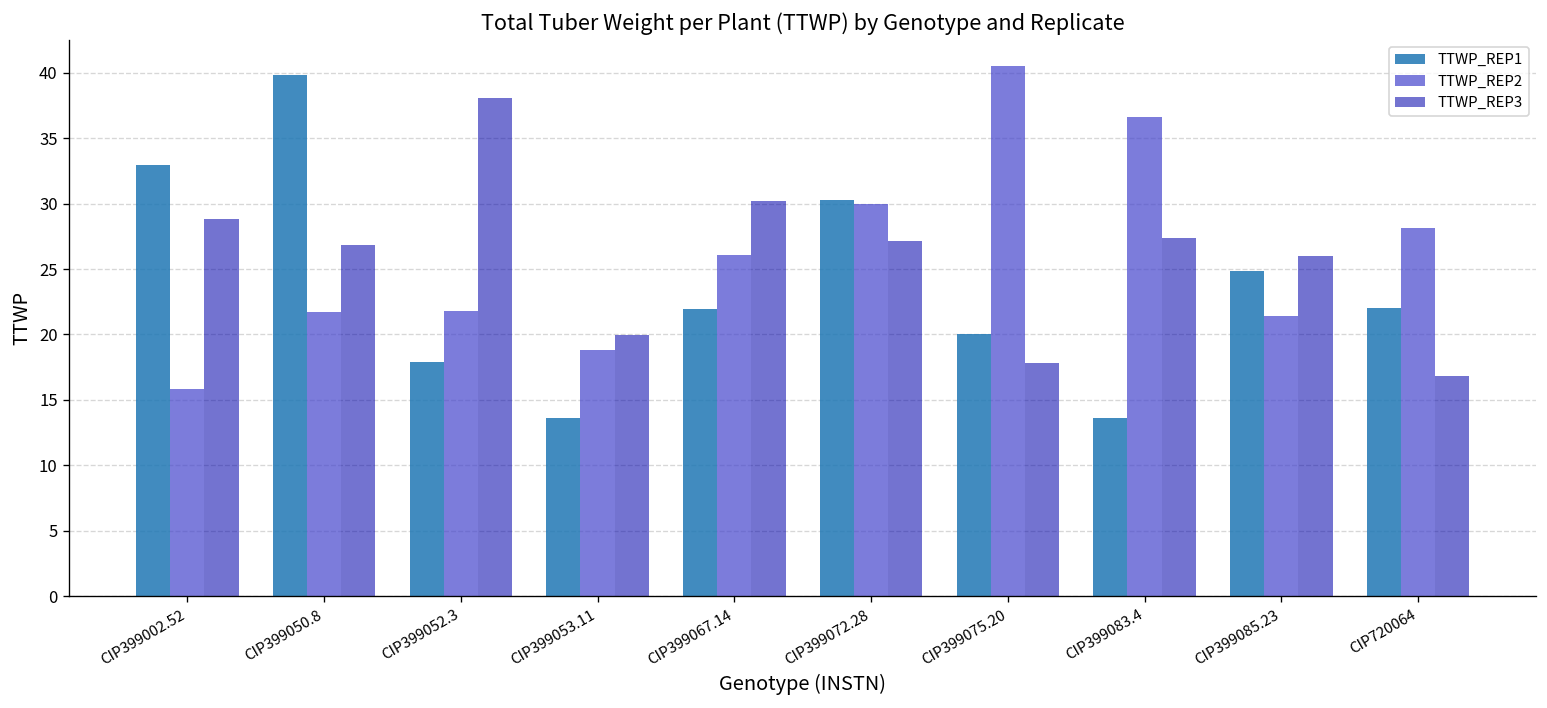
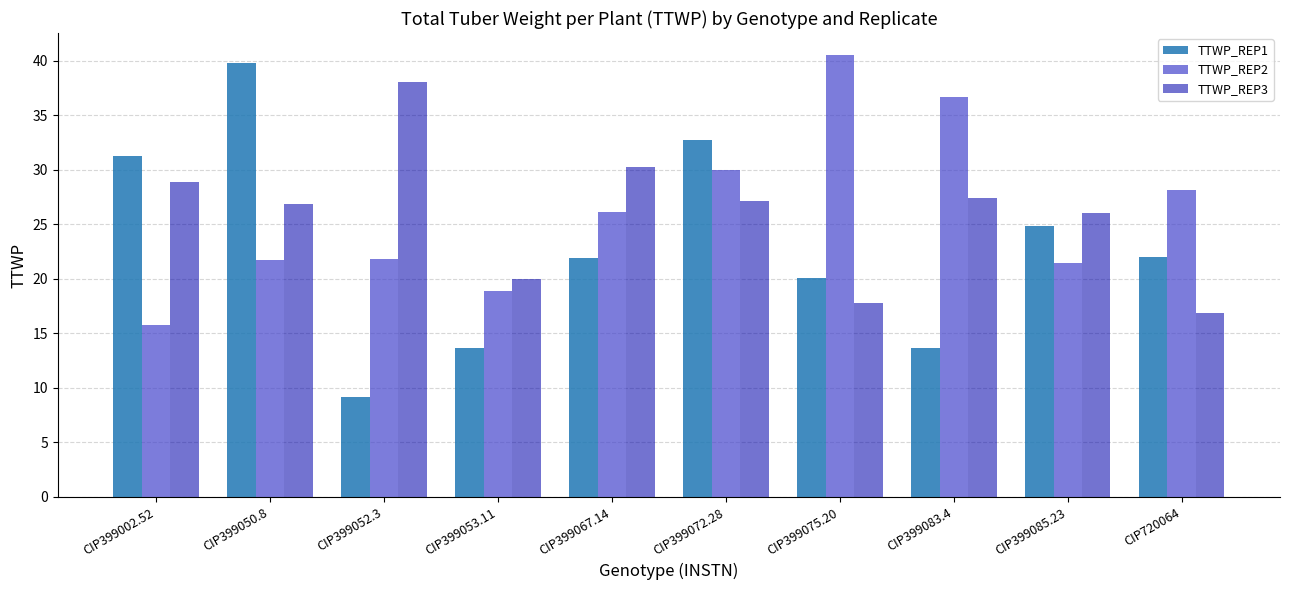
  {
    "TTWP_REP1": {
-     "CIP399002.52": 32.9,
+     "CIP399002.52": 31.3,
      "CIP399050.8": 39.8,
-     "CIP399052.3": 17.9,
+     "CIP399052.3": 9.2,
      "CIP399053.11": 13.7,
      "CIP399067.14": 21.9,
-     "CIP399072.28": 30.3,
+     "CIP399072.28": 32.7,
      "CIP399075.20": 20.1,
      "CIP399083.4": 13.6,
      "CIP399085.23": 24.9,
      "CIP720064": 22.0
    }
  }
